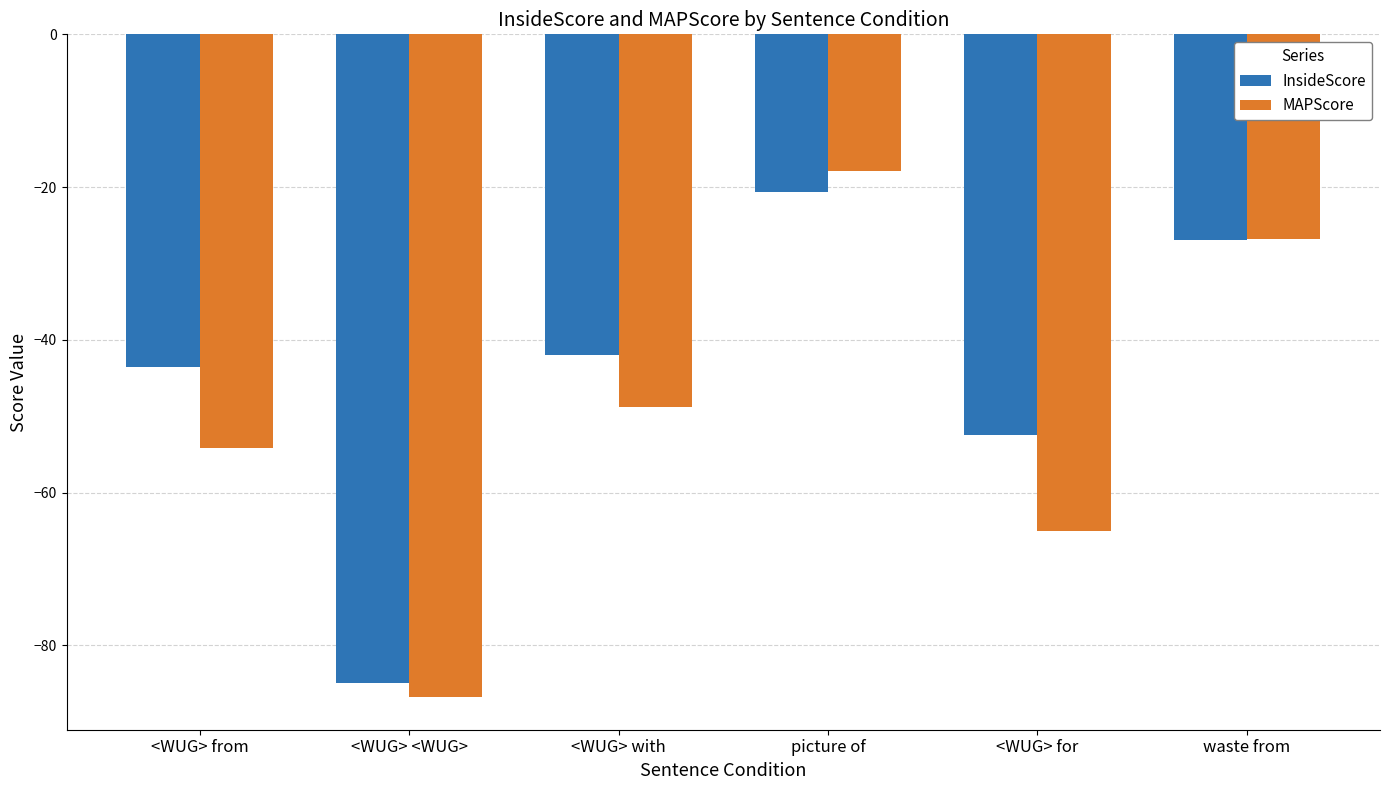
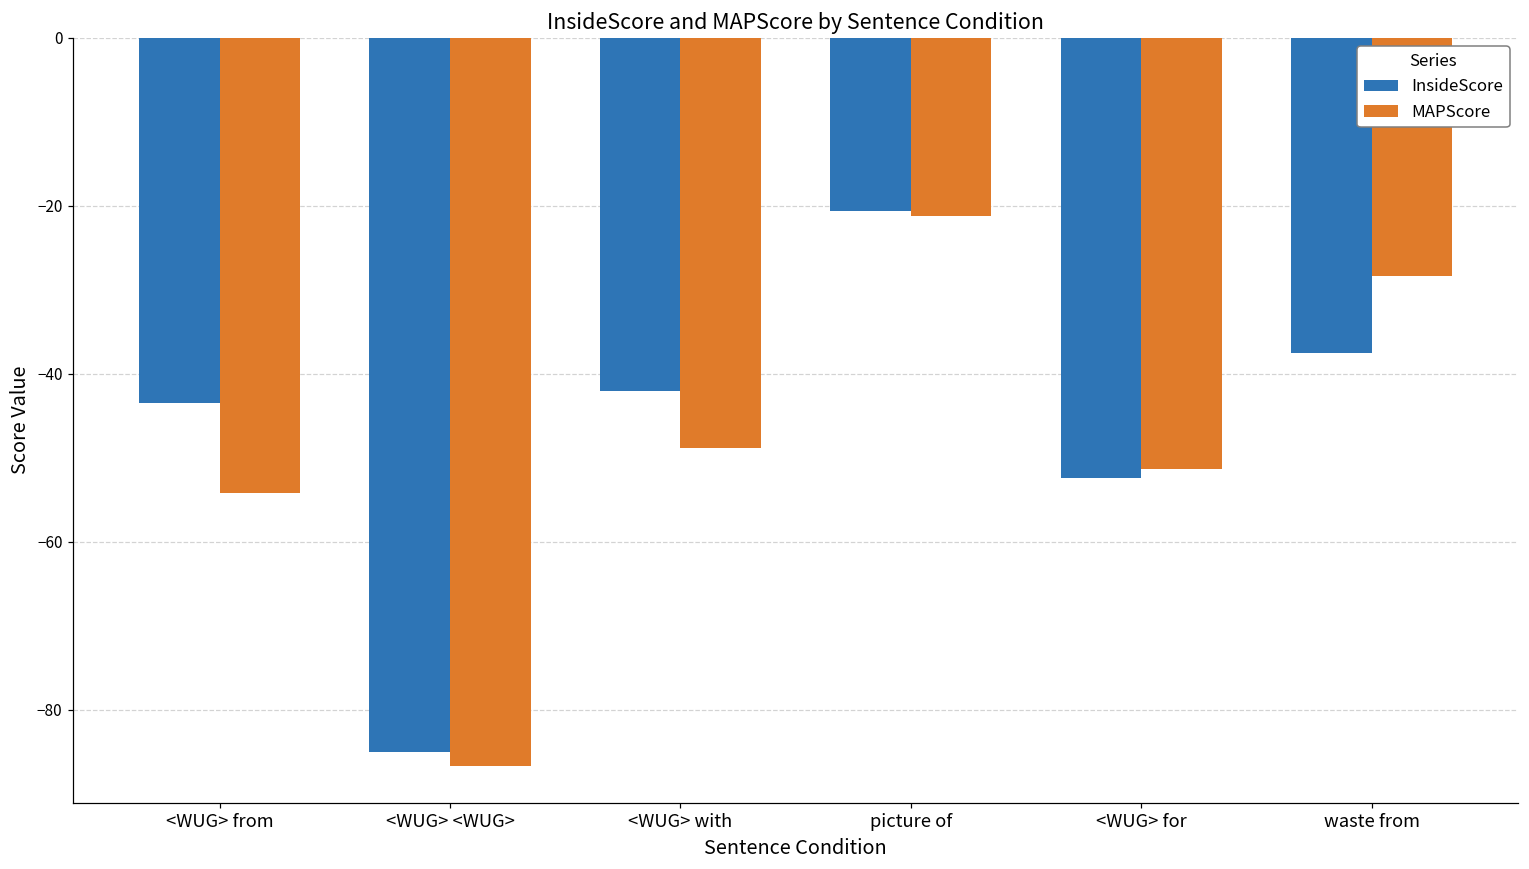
  {
    "InsideScore": {
      "<WUG> from": -44,
      "<WUG> <WUG>": -85,
      "<WUG> with": -42,
      "picture of": -21,
      "<WUG> for": -52,
-     "waste from": -27
+     "waste from": -37
    },
    "MAPScore": {
      "<WUG> from": -54,
      "<WUG> <WUG>": -87,
      "<WUG> with": -49,
-     "picture of": -18,
-     "<WUG> for": -65,
-     "waste from": -27
+     "picture of": -21,
+     "<WUG> for": -51,
+     "waste from": -28
    }
  }
